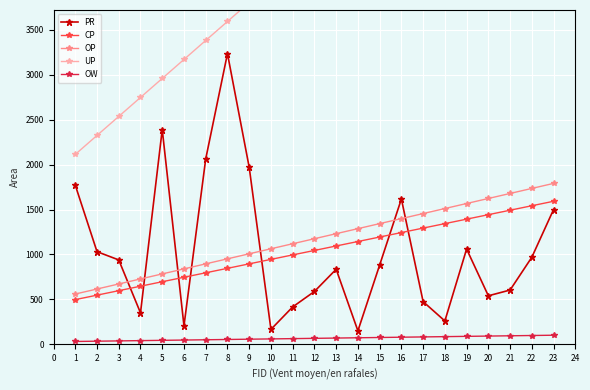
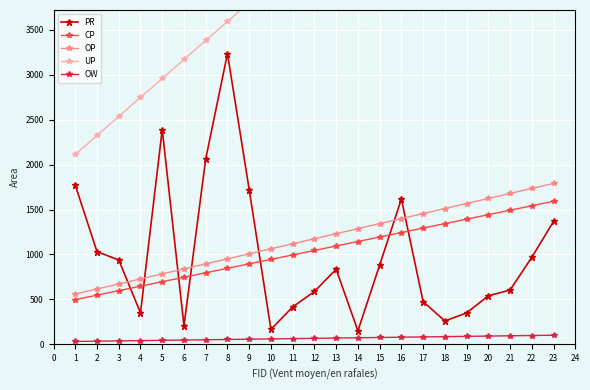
  {
    "PR": {
      "1": 1800,
      "2": 1000,
      "3": 900,
      "4": 400,
      "5": 2400,
      "6": 200,
      "7": 2100,
      "8": 3200,
-     "9": 2000,
+     "9": 1700,
      "10": 200,
      "11": 400,
      "12": 600,
      "13": 800,
      "14": 200,
      "15": 900,
      "16": 1600,
      "17": 500,
      "18": 300,
-     "19": 1100,
+     "19": 300,
      "20": 500,
      "21": 600,
      "22": 1000,
-     "23": 1500
+     "23": 1400
    }
  }
